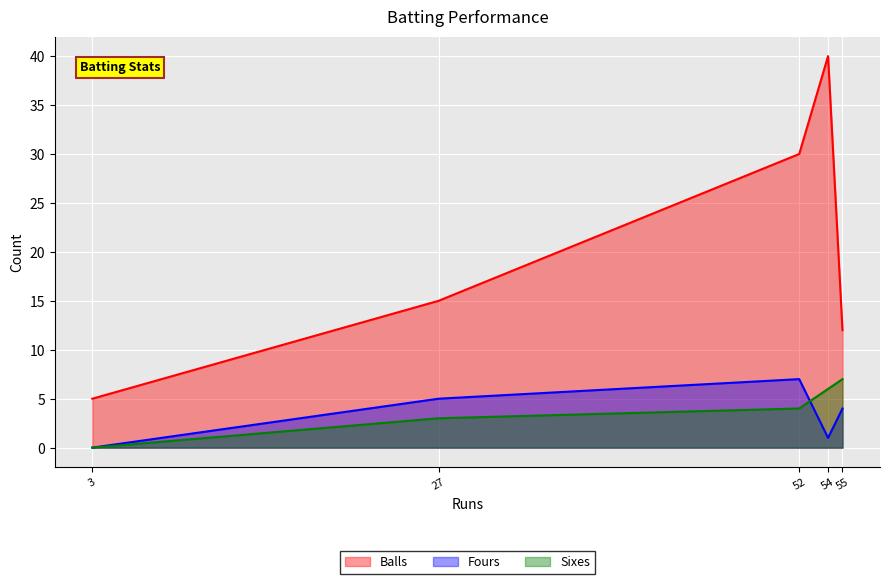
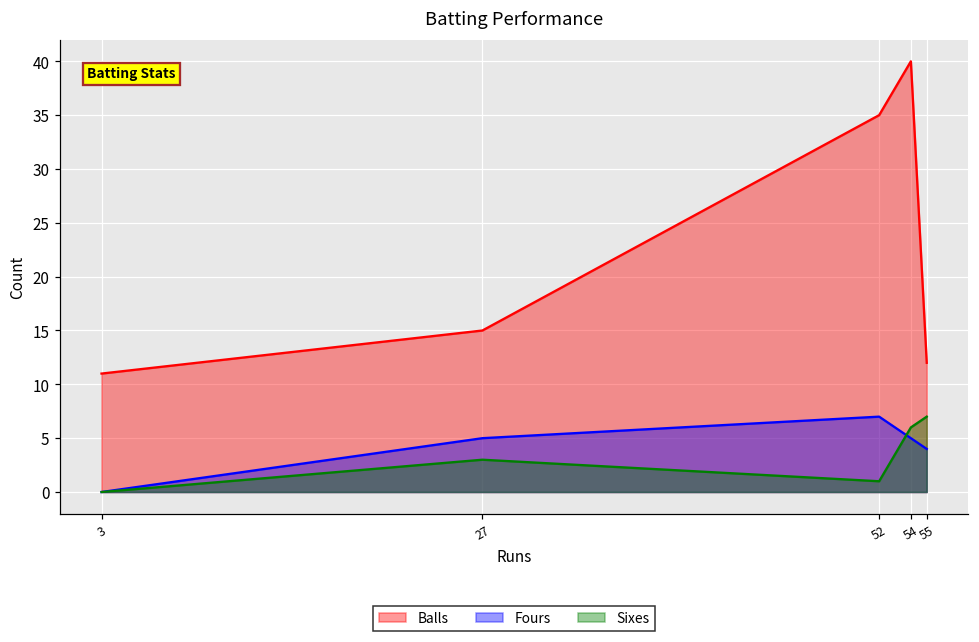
  {
    "Balls": {
-     "3": 5,
+     "3": 11,
      "27": 15,
-     "52": 30,
+     "52": 35,
      "54": 40,
      "55": 12
    },
    "Fours": {
      "27": 5,
      "52": 7,
-     "54": 1,
+     "54": 5,
      "55": 4
    },
    "Sixes": {
      "27": 3,
-     "52": 4,
+     "52": 1,
      "54": 6,
      "55": 7
    }
  }
